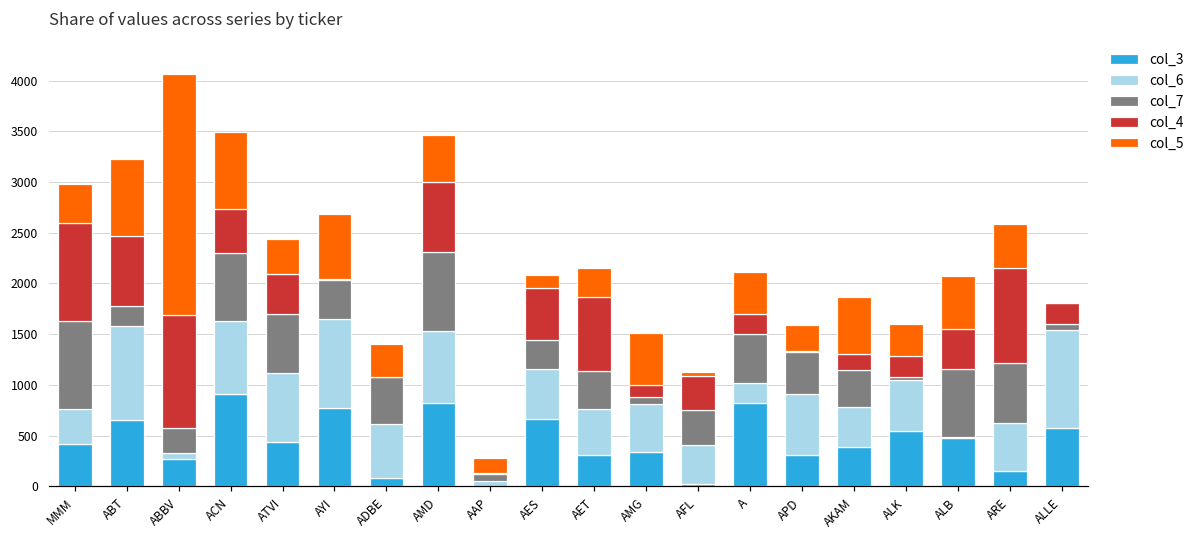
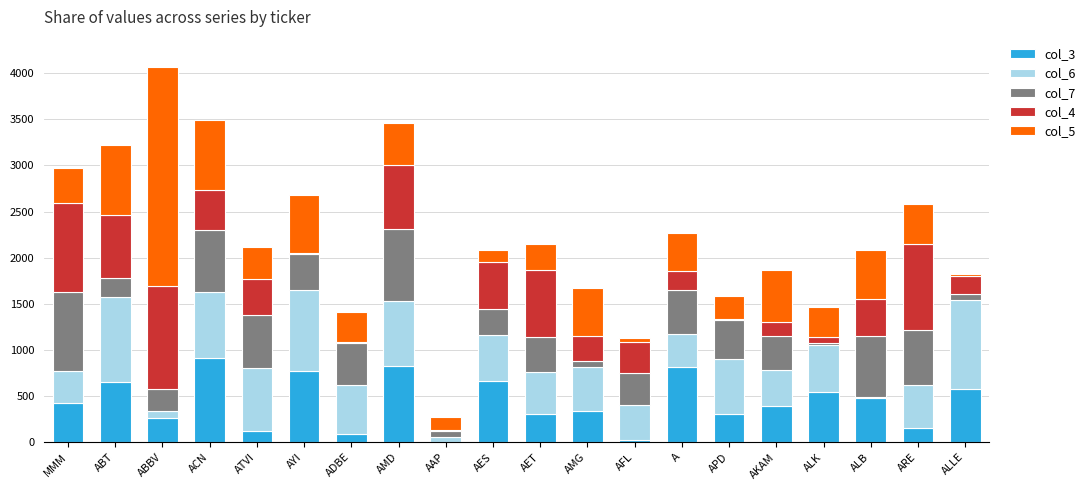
  {
    "col_3": {
      "MMM": 400,
      "ABT": 700,
      "ABBV": 300,
      "ACN": 900,
-     "ATVI": 400,
+     "ATVI": 100,
      "AYI": 800,
      "ADBE": 100,
      "AMD": 800,
      "AES": 700,
      "AET": 300,
      "AMG": 300,
      "A": 800,
      "APD": 300,
      "AKAM": 400,
      "ALK": 500,
      "ALB": 500,
      "ARE": 200,
      "ALLE": 600
    },
    "col_6": {
      "MMM": 300,
      "ABT": 900,
      "ABBV": 100,
      "ACN": 700,
      "ATVI": 700,
      "AYI": 900,
      "ADBE": 500,
      "AMD": 700,
      "AAP": 0,
      "AES": 500,
      "AET": 500,
      "AMG": 500,
      "AFL": 400,
-     "A": 200,
+     "A": 400,
      "APD": 600,
      "AKAM": 400,
      "ALK": 500,
      "ARE": 500,
      "ALLE": 1000
    },
    "col_7": {
      "MMM": 900,
      "ABT": 200,
      "ABBV": 200,
      "ACN": 700,
      "ATVI": 600,
      "AYI": 400,
      "ADBE": 500,
      "AMD": 800,
      "AAP": 100,
      "AES": 300,
      "AET": 400,
      "AMG": 100,
      "AFL": 400,
      "A": 500,
      "APD": 400,
      "AKAM": 400,
      "ALB": 700,
      "ARE": 600,
      "ALLE": 100
    },
    "col_4": {
      "MMM": 1000,
      "ABT": 700,
      "ABBV": 1100,
      "ACN": 400,
      "ATVI": 400,
      "AMD": 700,
      "AES": 500,
      "AET": 700,
-     "AMG": 100,
+     "AMG": 300,
      "AFL": 300,
      "A": 200,
      "AKAM": 200,
-     "ALK": 200,
+     "ALK": 100,
      "ALB": 400,
      "ARE": 900,
      "ALLE": 200
    },
    "col_5": {
      "MMM": 400,
      "ABT": 800,
      "ABBV": 2400,
      "ACN": 800,
      "ATVI": 300,
      "AYI": 600,
      "ADBE": 300,
      "AMD": 500,
      "AAP": 100,
      "AES": 100,
      "AET": 300,
      "AMG": 500,
      "AFL": 0,
      "A": 400,
      "APD": 300,
      "AKAM": 600,
      "ALK": 300,
      "ALB": 500,
      "ARE": 400
    }
  }
